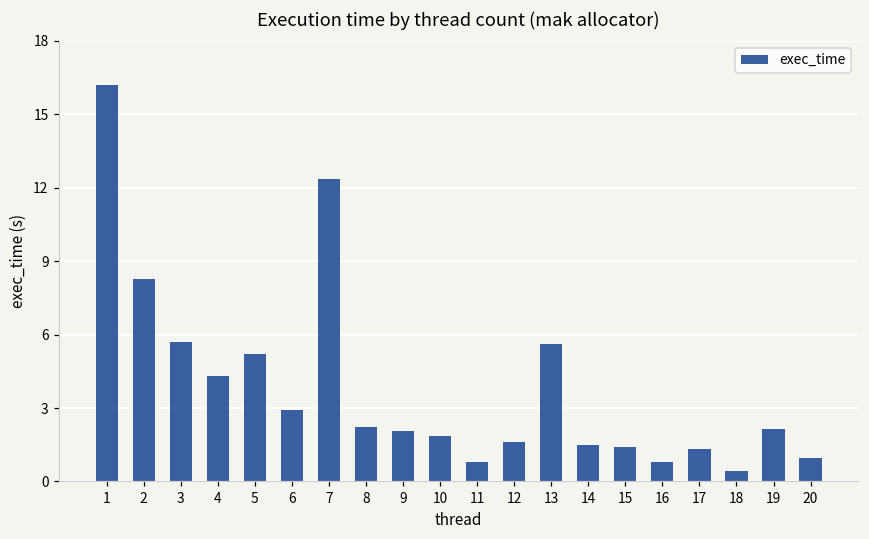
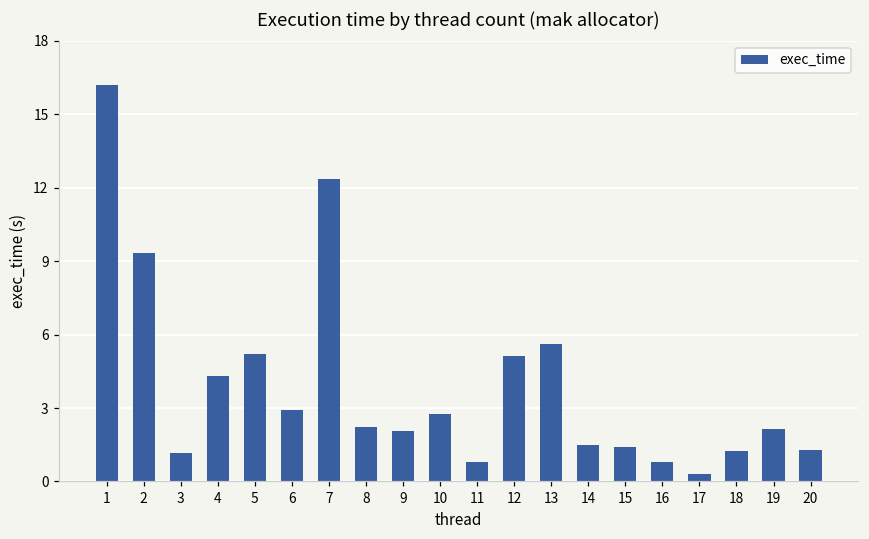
  {
    "1": 16.2,
-   "2": 8.3,
-   "3": 5.7,
+   "2": 9.3,
+   "3": 1.2,
    "4": 4.3,
    "5": 5.2,
    "6": 2.9,
    "7": 12.4,
    "8": 2.2,
    "9": 2.0,
-   "10": 1.9,
+   "10": 2.7,
    "11": 0.8,
-   "12": 1.6,
+   "12": 5.1,
    "13": 5.6,
    "14": 1.5,
    "15": 1.4,
    "16": 0.8,
-   "17": 1.3,
-   "18": 0.4,
+   "17": 0.3,
+   "18": 1.3,
    "19": 2.1,
-   "20": 0.9
+   "20": 1.3
  }
